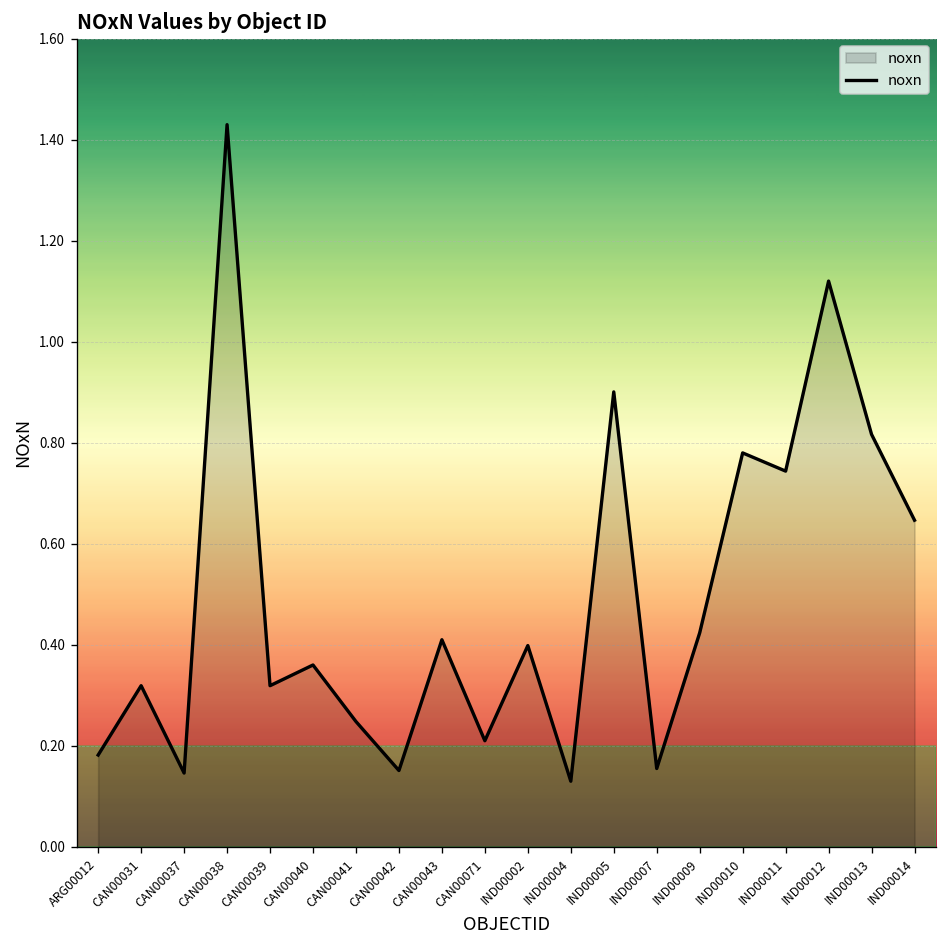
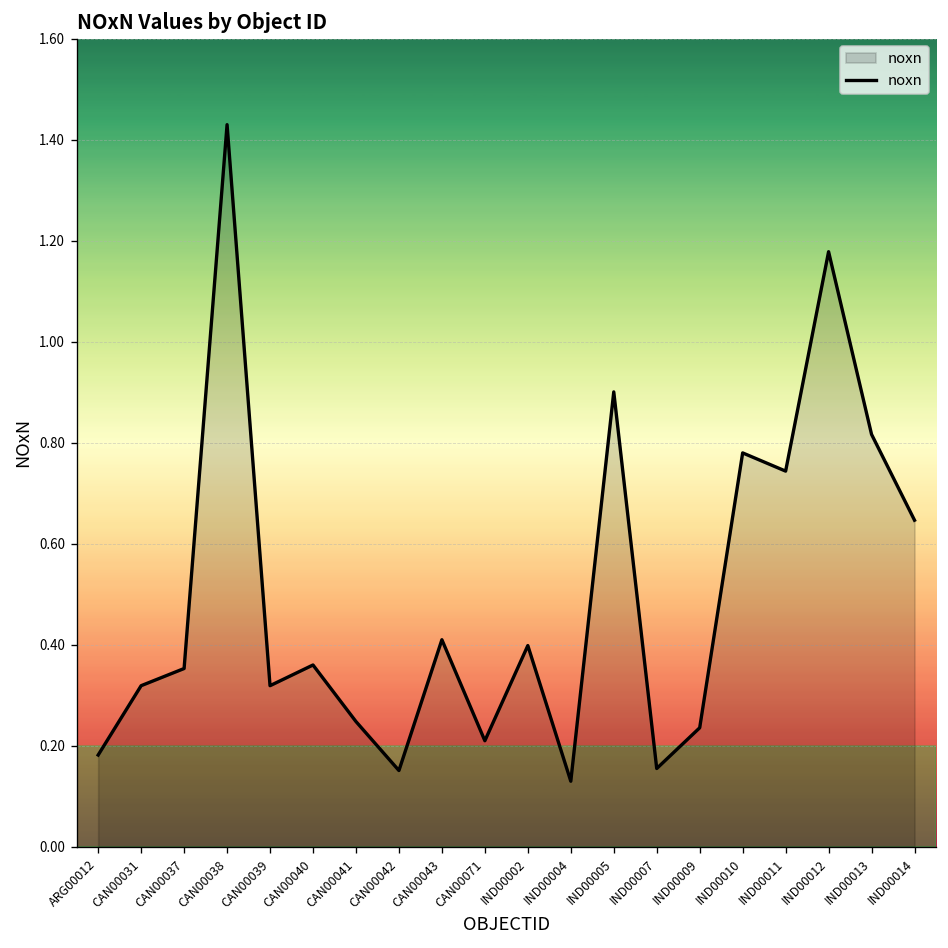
  {
    "ARG00012": 0.18,
    "CAN00031": 0.32,
-   "CAN00037": 0.15,
+   "CAN00037": 0.35,
    "CAN00038": 1.43,
    "CAN00039": 0.32,
    "CAN00040": 0.36,
    "CAN00041": 0.25,
    "CAN00042": 0.15,
    "CAN00043": 0.41,
    "CAN00071": 0.21,
    "IND00002": 0.40,
    "IND00004": 0.13,
    "IND00005": 0.90,
    "IND00007": 0.16,
-   "IND00009": 0.42,
+   "IND00009": 0.24,
    "IND00010": 0.78,
    "IND00011": 0.74,
-   "IND00012": 1.12,
+   "IND00012": 1.18,
    "IND00013": 0.82,
    "IND00014": 0.65
  }
